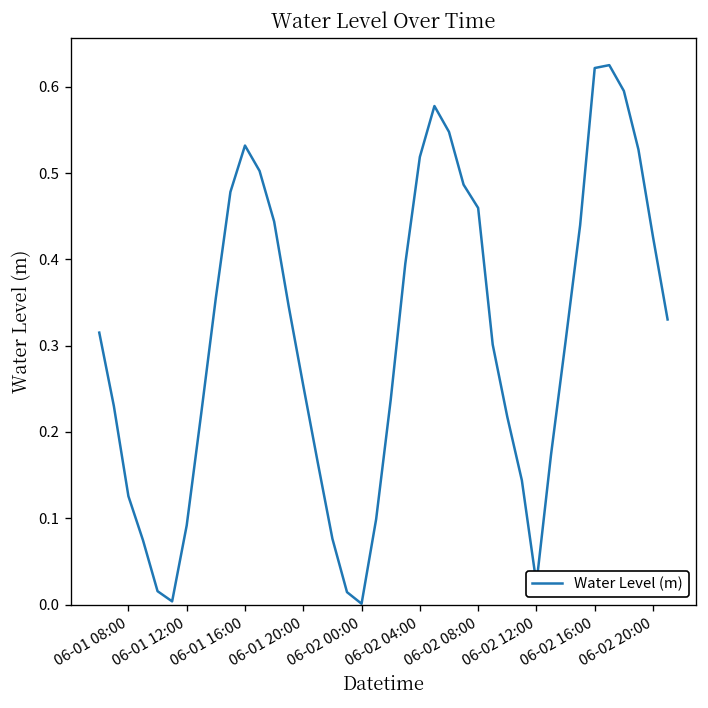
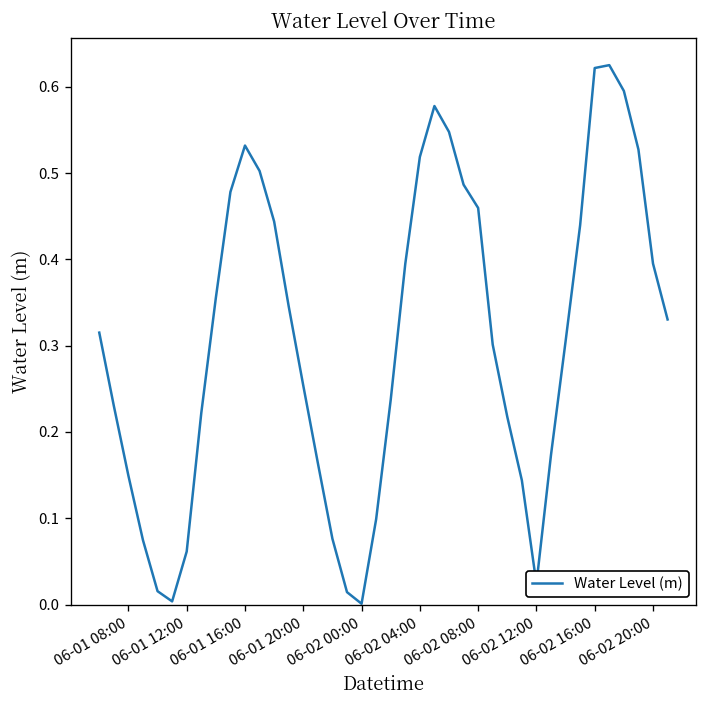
  {
-   "06-01 08:00": 0.13,
-   "06-01 12:00": 0.09,
+   "06-01 08:00": 0.15,
+   "06-01 12:00": 0.06,
    "06-01 16:00": 0.53,
    "06-01 20:00": 0.25,
    "06-02 00:00": 0.00,
    "06-02 04:00": 0.52,
    "06-02 08:00": 0.46,
    "06-02 16:00": 0.62,
-   "06-02 20:00": 0.43
+   "06-02 20:00": 0.40
  }
